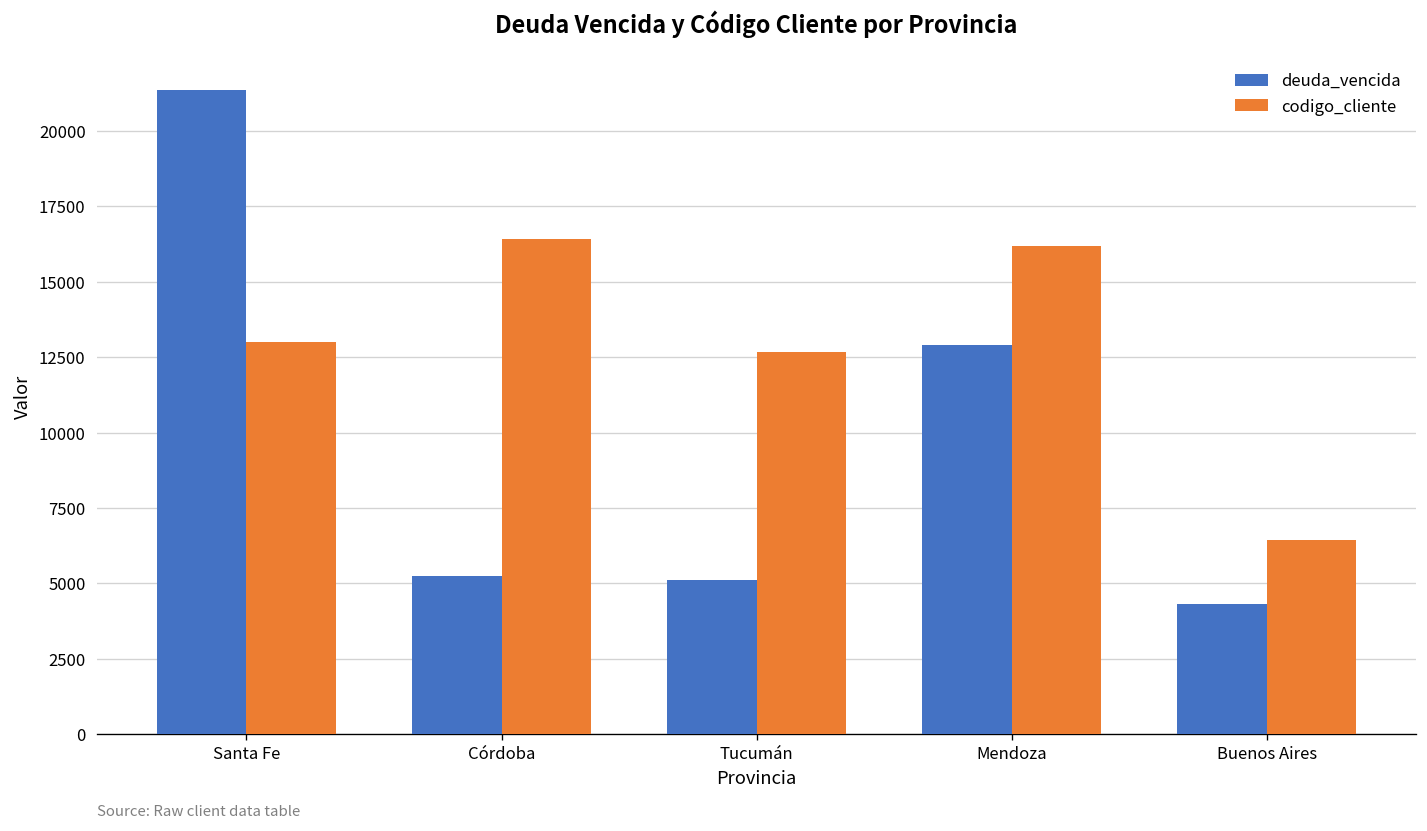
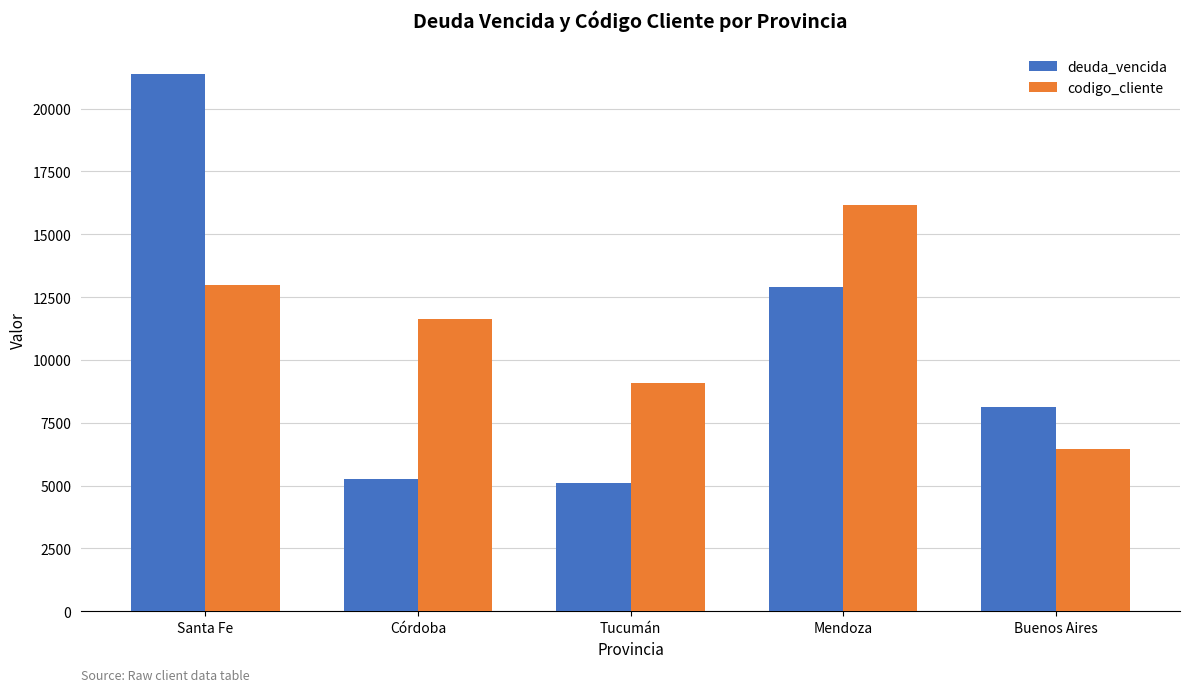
  {
    "deuda_vencida": {
      "Santa Fe": 21400,
      "Córdoba": 5300,
      "Tucumán": 5100,
      "Mendoza": 12900,
-     "Buenos Aires": 4300
+     "Buenos Aires": 8100
    },
    "codigo_cliente": {
      "Santa Fe": 13000,
-     "Córdoba": 16400,
-     "Tucumán": 12700,
+     "Córdoba": 11600,
+     "Tucumán": 9100,
      "Mendoza": 16200,
      "Buenos Aires": 6400
    }
  }
